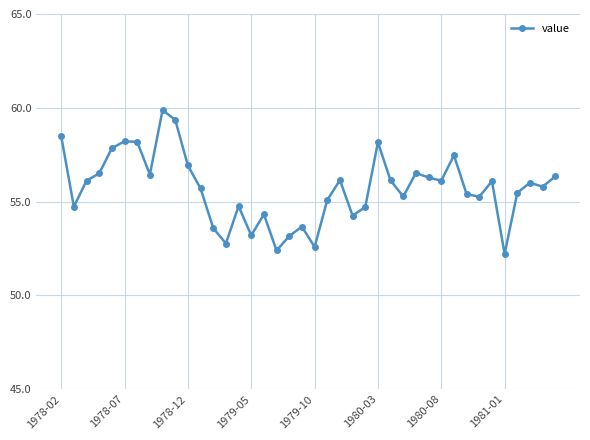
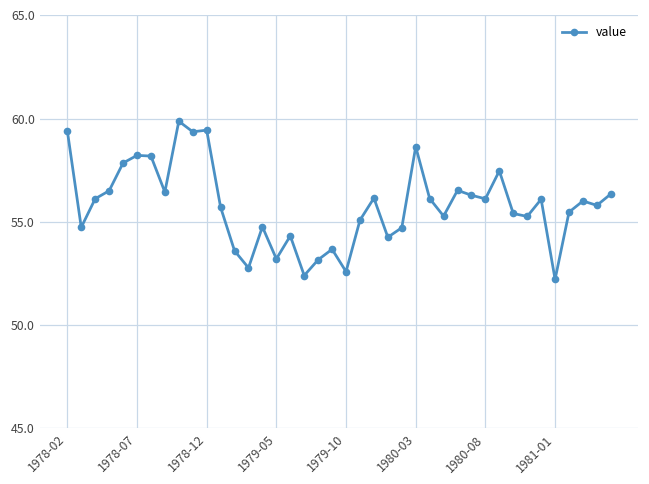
  {
-   "1978-02": 58.5,
+   "1978-02": 59.4,
    "1978-07": 58.2,
-   "1978-12": 56.9,
+   "1978-12": 59.4,
    "1979-05": 53.2,
    "1979-10": 52.6,
-   "1980-03": 58.2,
+   "1980-03": 58.6,
    "1980-08": 56.1,
    "1981-01": 52.2
  }
